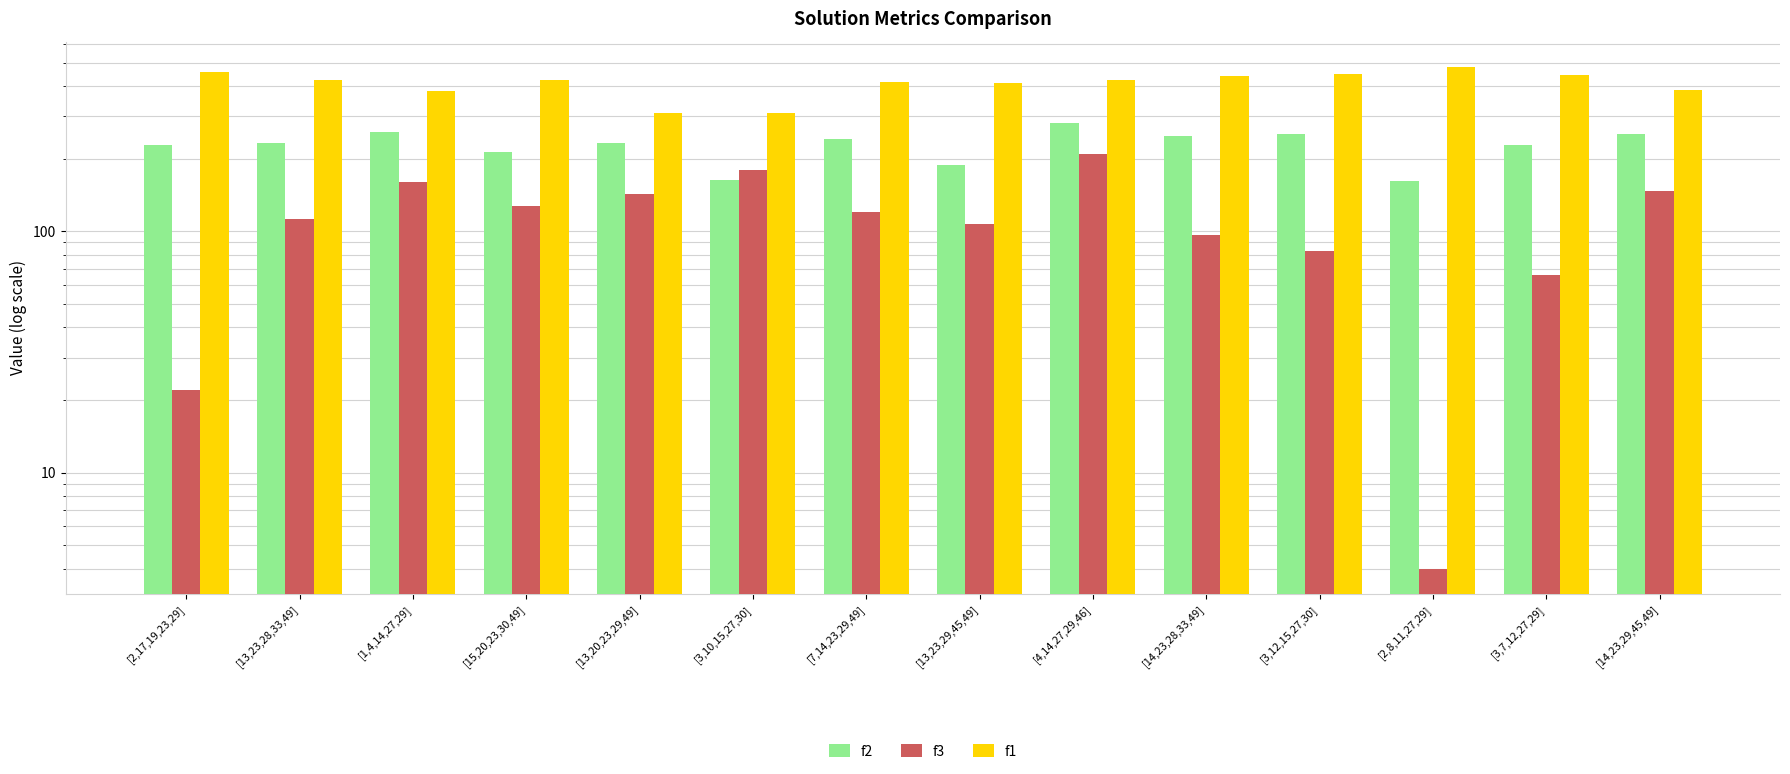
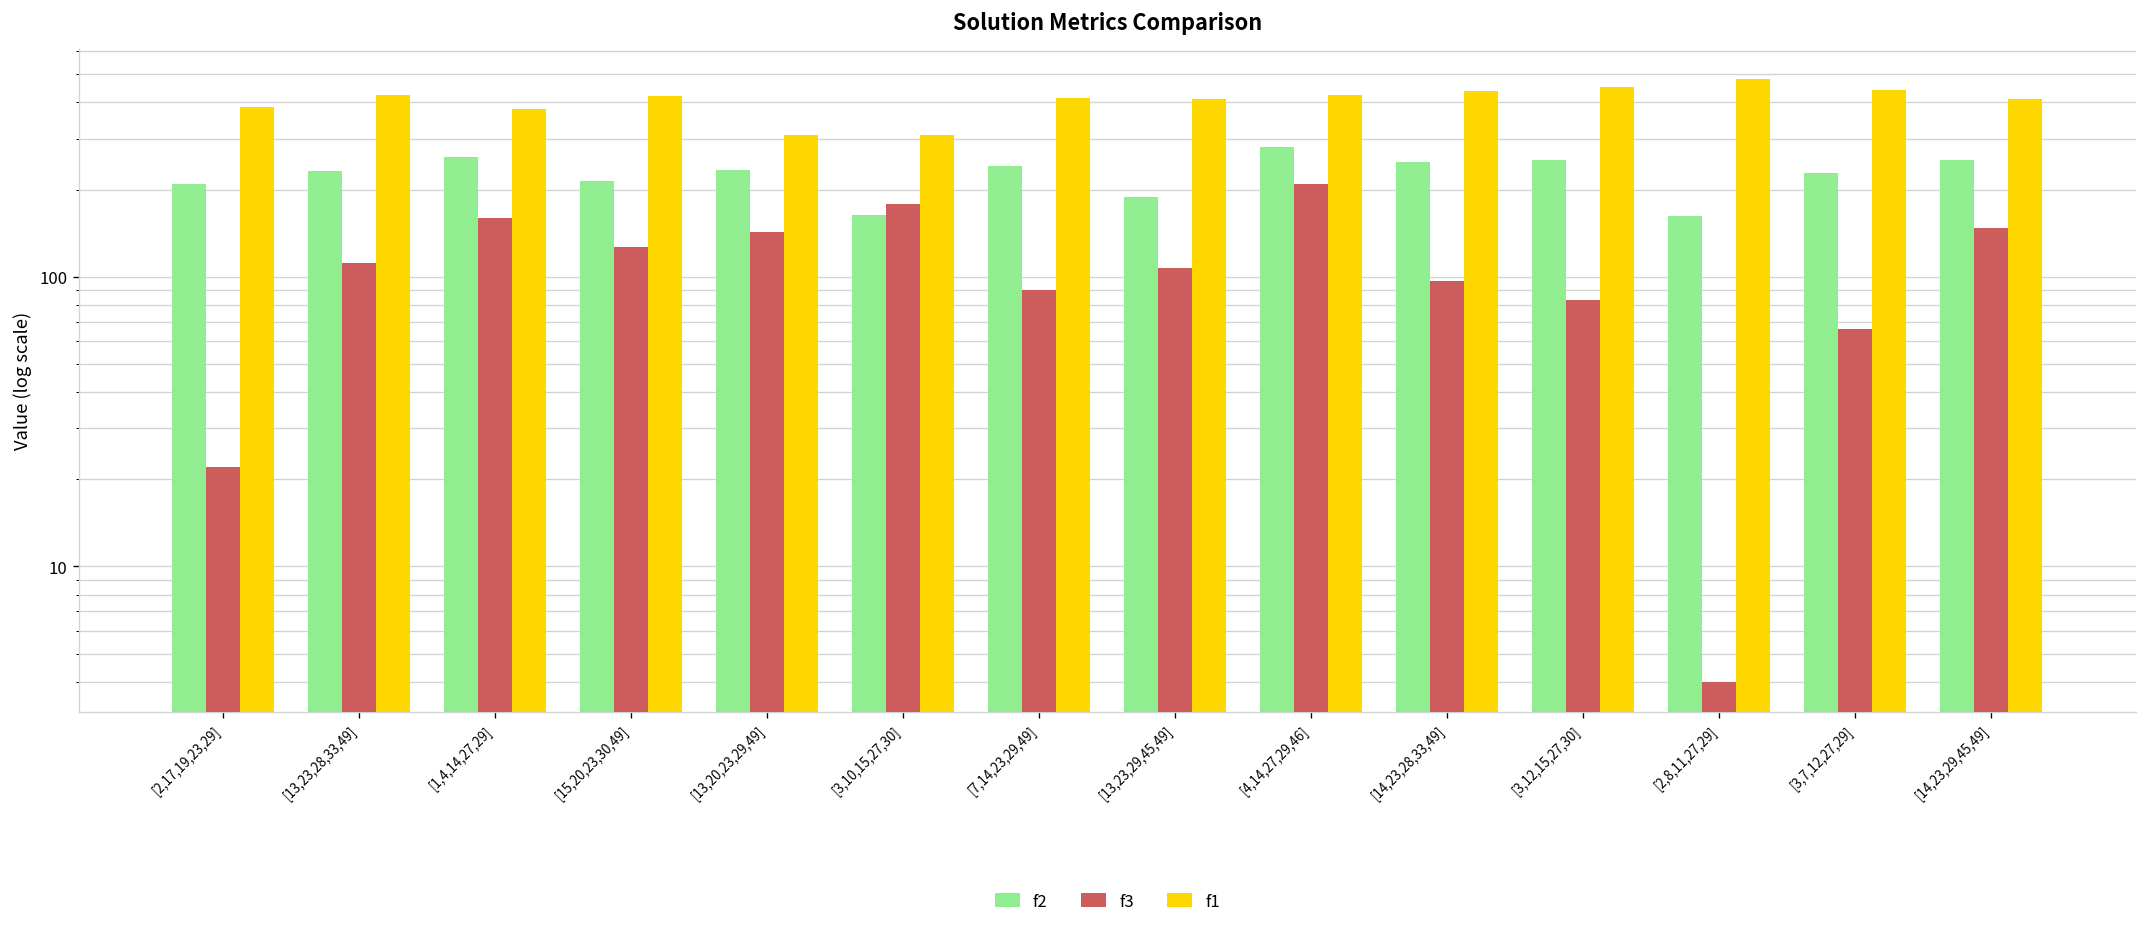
  {
    "f2": {
-     "[2,17,19,23,29]": 230,
+     "[2,17,19,23,29]": 210,
      "[13,23,28,33,49]": 230,
      "[1,4,14,27,29]": 260,
      "[15,20,23,30,49]": 210,
      "[13,20,23,29,49]": 230,
      "[3,10,15,27,30]": 160,
      "[7,14,23,29,49]": 240,
      "[13,23,29,45,49]": 190,
      "[4,14,27,29,46]": 280,
      "[14,23,28,33,49]": 250,
      "[3,12,15,27,30]": 250,
      "[2,8,11,27,29]": 160,
      "[3,7,12,27,29]": 230,
      "[14,23,29,45,49]": 250
    },
    "f3": {
      "[2,17,19,23,29]": 22,
      "[13,23,28,33,49]": 110,
      "[1,4,14,27,29]": 160,
      "[15,20,23,30,49]": 130,
      "[13,20,23,29,49]": 140,
      "[3,10,15,27,30]": 180,
-     "[7,14,23,29,49]": 120,
+     "[7,14,23,29,49]": 90,
      "[13,23,29,45,49]": 110,
      "[4,14,27,29,46]": 210,
      "[14,23,28,33,49]": 97,
      "[3,12,15,27,30]": 83,
      "[2,8,11,27,29]": 4,
      "[3,7,12,27,29]": 66,
      "[14,23,29,45,49]": 150
    },
    "f1": {
-     "[2,17,19,23,29]": 460,
+     "[2,17,19,23,29]": 390,
      "[13,23,28,33,49]": 420,
      "[1,4,14,27,29]": 380,
      "[15,20,23,30,49]": 420,
      "[13,20,23,29,49]": 310,
      "[3,10,15,27,30]": 310,
      "[7,14,23,29,49]": 420,
      "[13,23,29,45,49]": 410,
      "[4,14,27,29,46]": 430,
      "[14,23,28,33,49]": 440,
      "[3,12,15,27,30]": 450,
      "[2,8,11,27,29]": 480,
      "[3,7,12,27,29]": 440,
-     "[14,23,29,45,49]": 380
+     "[14,23,29,45,49]": 410
    }
  }
